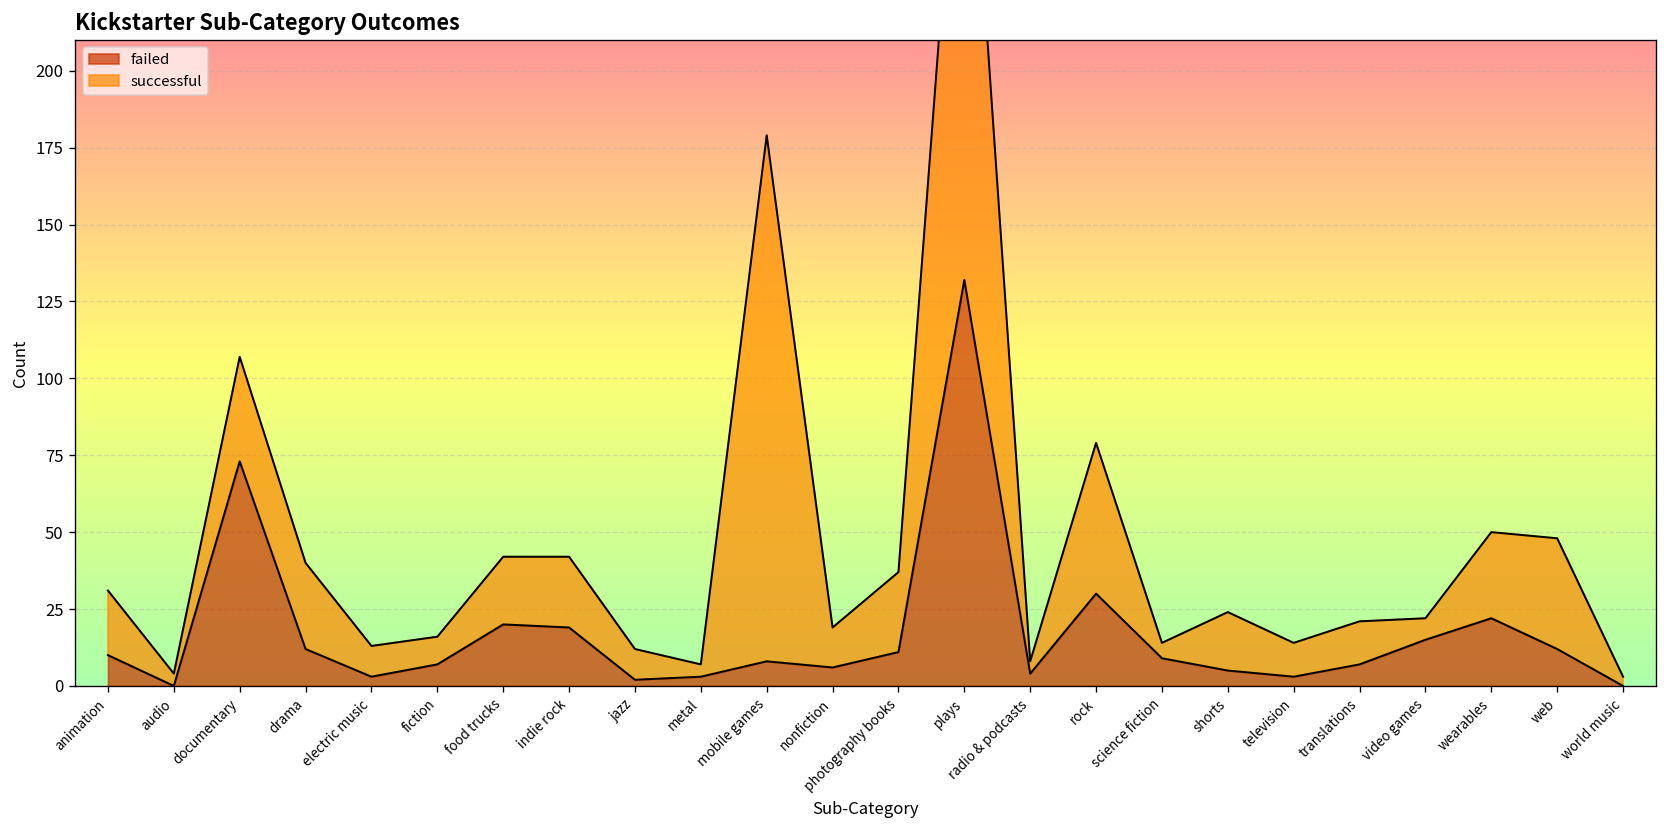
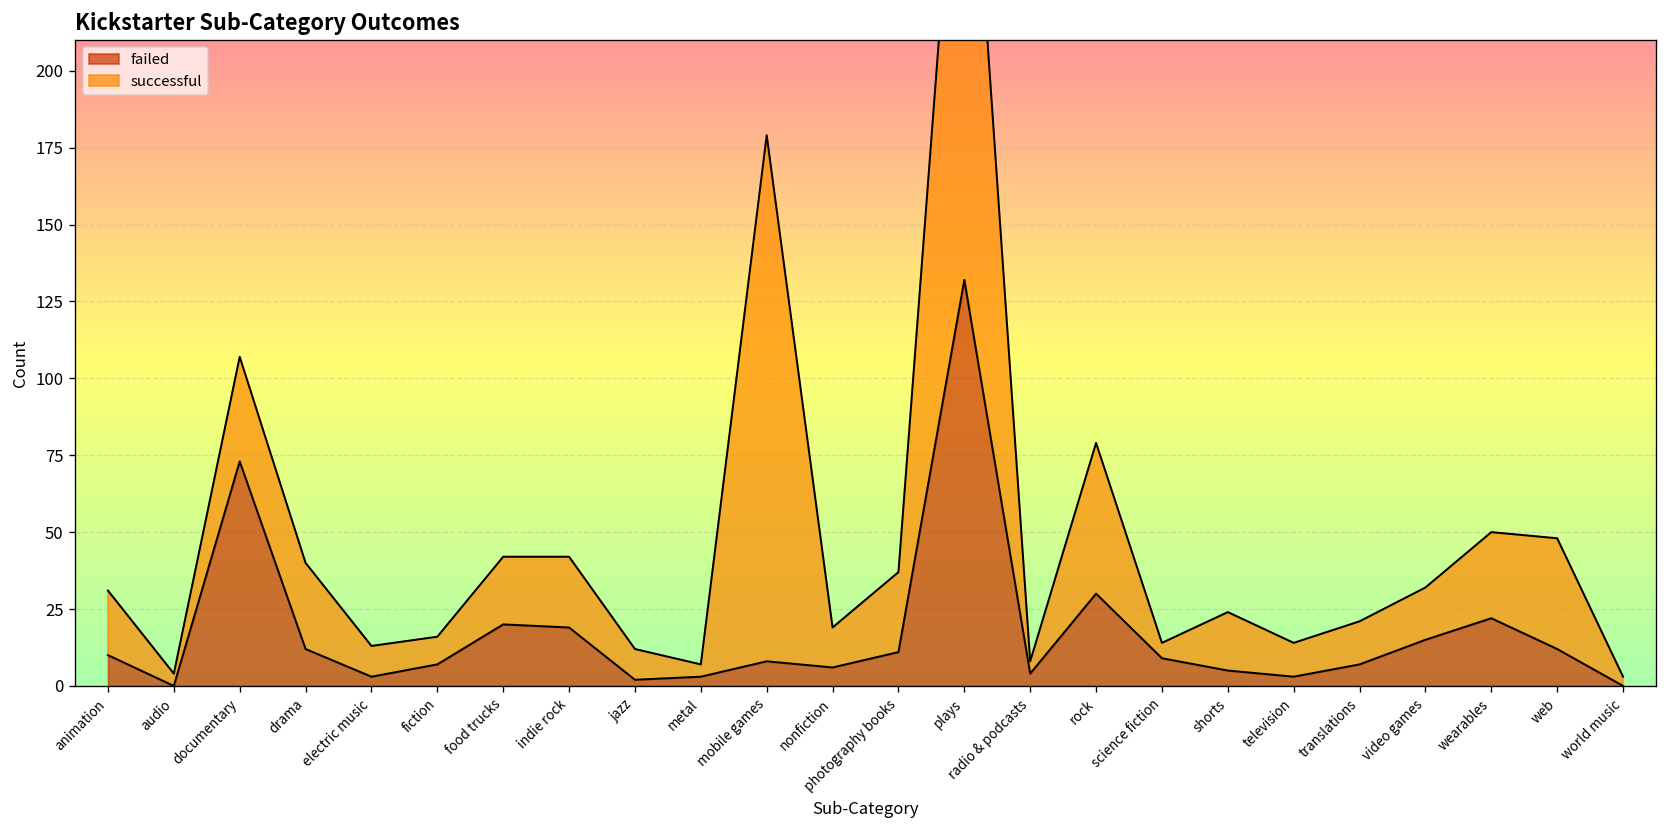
  {
    "failed": {
      "animation": 10,
      "audio": 0,
      "documentary": 73,
      "drama": 12,
      "electric music": 3,
      "fiction": 7,
      "food trucks": 20,
      "indie rock": 19,
      "jazz": 2,
      "metal": 3,
      "mobile games": 8,
      "nonfiction": 6,
      "photography books": 11,
      "plays": 132,
      "radio & podcasts": 4,
      "rock": 30,
      "science fiction": 9,
      "shorts": 5,
      "television": 3,
      "translations": 7,
      "video games": 15,
      "wearables": 22,
      "web": 12,
      "world music": 0
    },
    "successful": {
      "animation": 21,
      "audio": 4,
      "documentary": 34,
      "drama": 28,
      "electric music": 10,
      "fiction": 9,
      "food trucks": 22,
      "indie rock": 23,
      "jazz": 10,
      "metal": 4,
      "mobile games": 171,
      "nonfiction": 13,
      "photography books": 26,
      "radio & podcasts": 4,
      "rock": 49,
      "science fiction": 5,
      "shorts": 19,
      "television": 11,
      "translations": 14,
-     "video games": 7,
+     "video games": 17,
      "wearables": 28,
      "web": 36,
      "world music": 3
    }
  }
